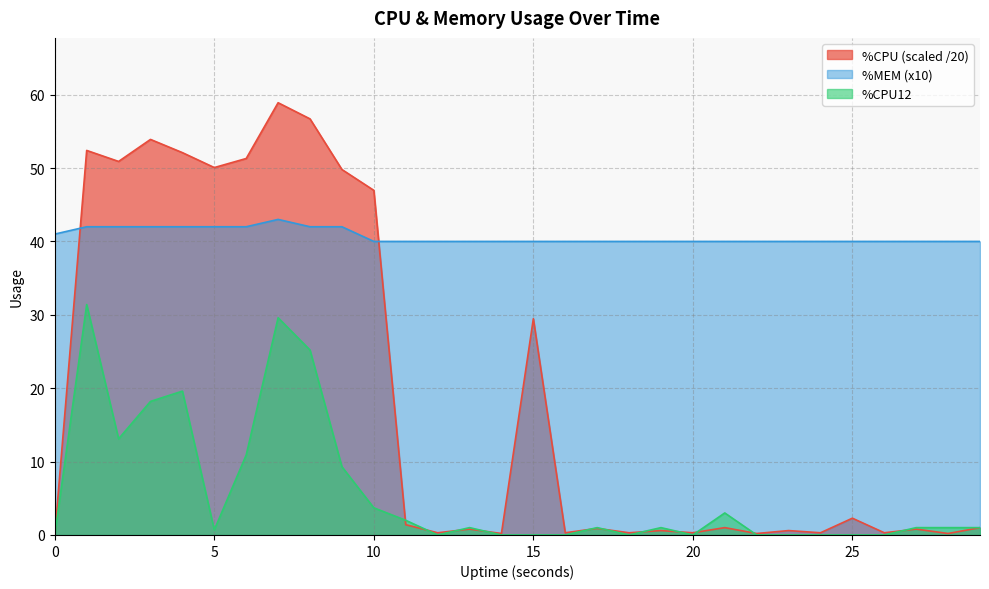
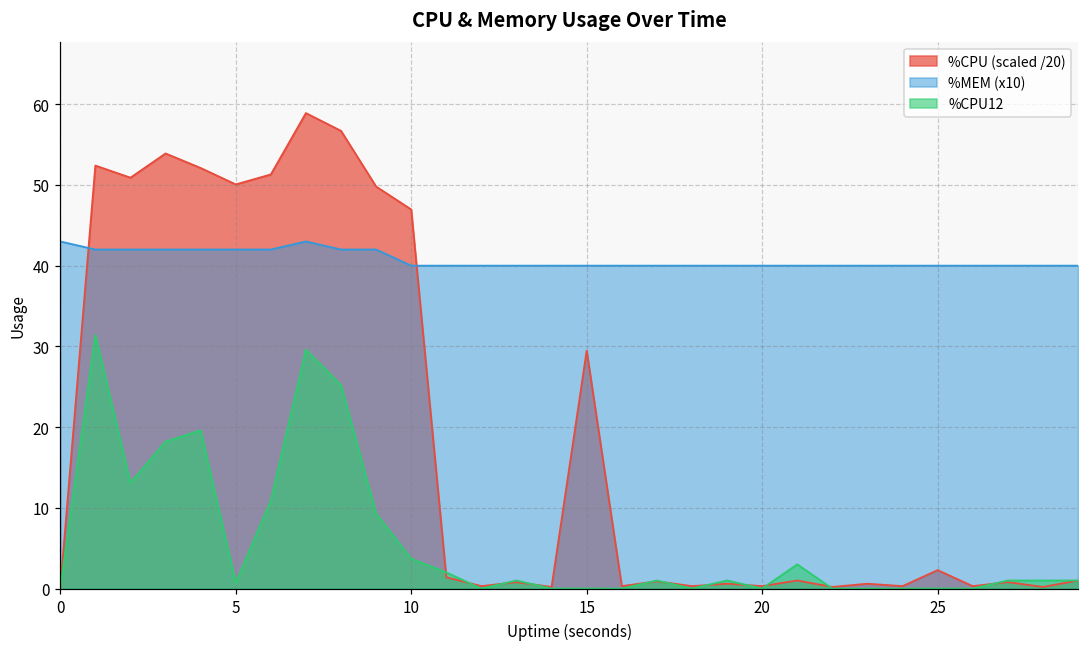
  {
    "%CPU (scaled /20)": {
      "5": 50,
      "10": 47,
      "15": 29,
      "25": 2
    },
    "%MEM (x10)": {
-     "0": 41,
+     "0": 43,
      "5": 42,
      "10": 40,
      "15": 40,
      "20": 40,
      "25": 40
    },
    "%CPU12": {
      "5": 1,
      "10": 4,
      "15": 0,
      "25": 0
    }
  }
